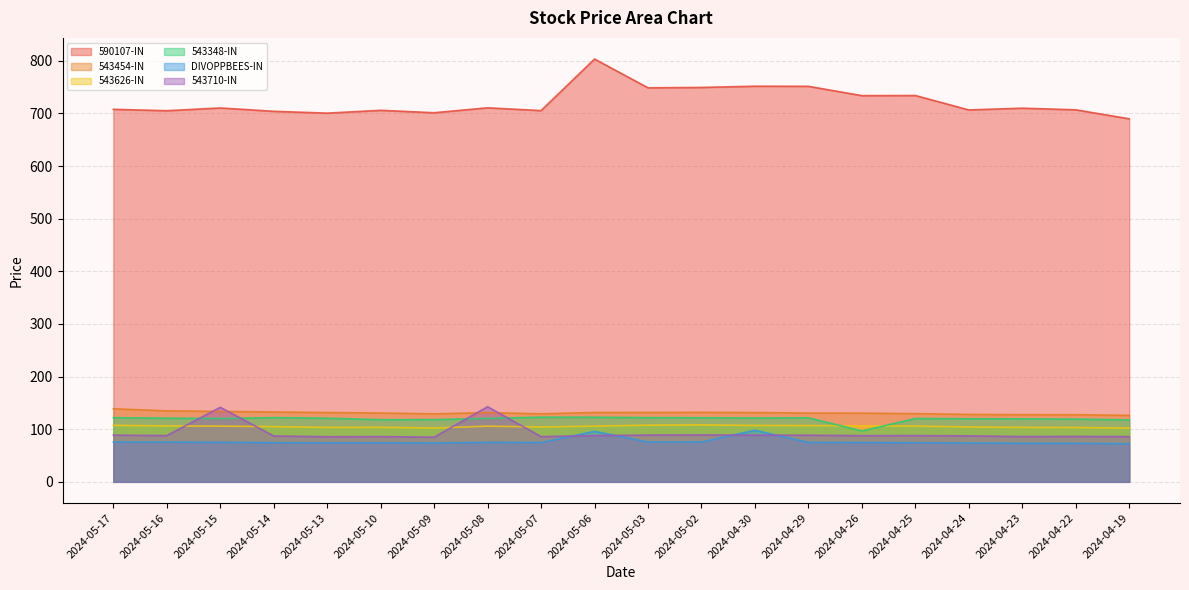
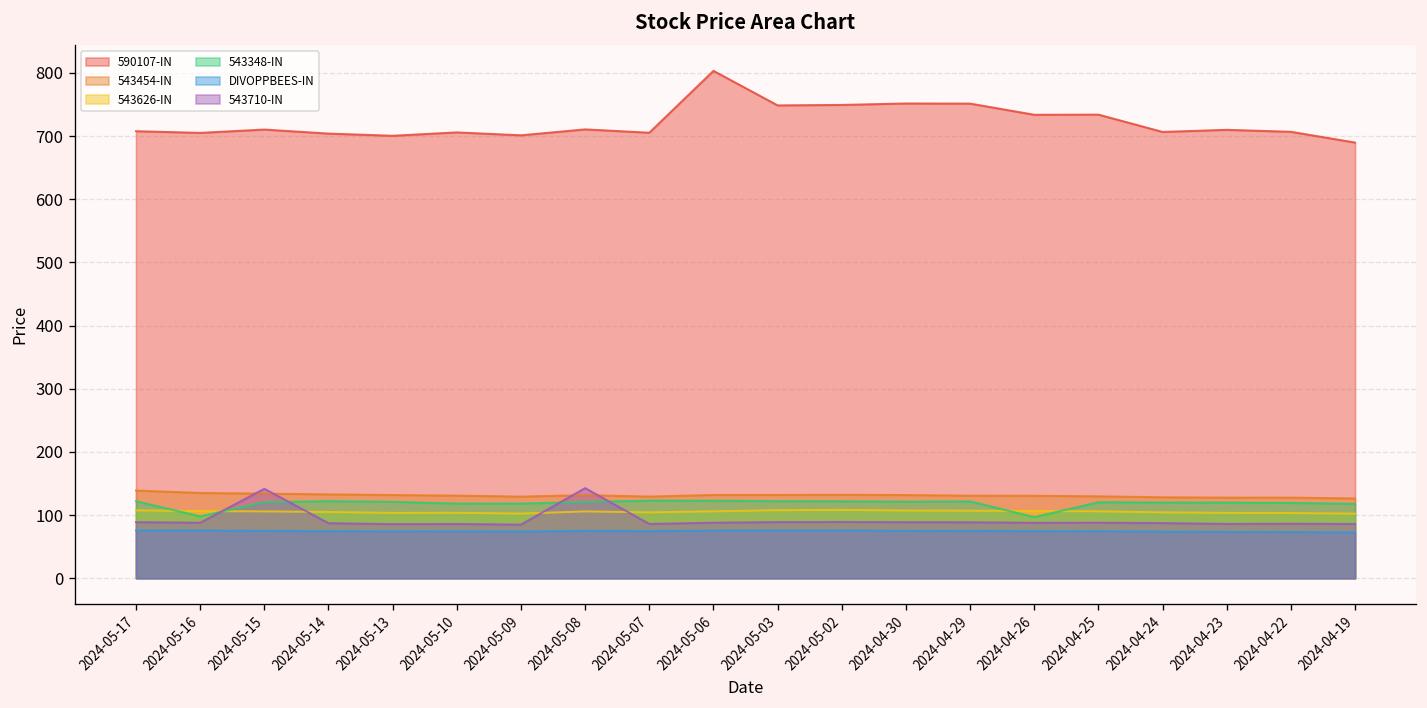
  {
    "543348-IN": {
      "2024-05-17": 120,
-     "2024-05-16": 120,
+     "2024-05-16": 100,
      "2024-05-15": 120,
      "2024-05-14": 120,
      "2024-05-13": 120,
      "2024-05-10": 120,
      "2024-05-09": 120,
      "2024-05-08": 120,
      "2024-05-07": 120,
      "2024-05-06": 120,
      "2024-05-03": 120,
      "2024-05-02": 120,
      "2024-04-30": 120,
      "2024-04-29": 120,
      "2024-04-26": 100,
      "2024-04-25": 120,
      "2024-04-24": 120,
      "2024-04-23": 120,
      "2024-04-22": 120,
      "2024-04-19": 120
    },
    "DIVOPPBEES-IN": {
      "2024-05-17": 80,
      "2024-05-16": 80,
      "2024-05-15": 80,
      "2024-05-14": 70,
      "2024-05-13": 70,
      "2024-05-10": 70,
      "2024-05-09": 70,
      "2024-05-08": 80,
      "2024-05-07": 70,
-     "2024-05-06": 100,
+     "2024-05-06": 80,
      "2024-05-03": 80,
      "2024-05-02": 80,
-     "2024-04-30": 100,
+     "2024-04-30": 70,
      "2024-04-29": 70,
      "2024-04-26": 70,
      "2024-04-25": 70,
      "2024-04-24": 70,
      "2024-04-23": 70,
      "2024-04-22": 70,
      "2024-04-19": 70
    },
    "543710-IN": {
      "2024-05-17": 90,
      "2024-05-16": 90,
      "2024-05-15": 140,
      "2024-05-14": 90,
      "2024-05-13": 90,
      "2024-05-10": 90,
      "2024-05-09": 80,
      "2024-05-08": 140,
      "2024-05-07": 90,
      "2024-05-06": 90,
      "2024-05-03": 90,
      "2024-05-02": 90,
      "2024-04-30": 90,
      "2024-04-29": 90,
      "2024-04-26": 90,
      "2024-04-25": 90,
      "2024-04-24": 90,
      "2024-04-23": 90,
      "2024-04-22": 90,
      "2024-04-19": 90
    }
  }
